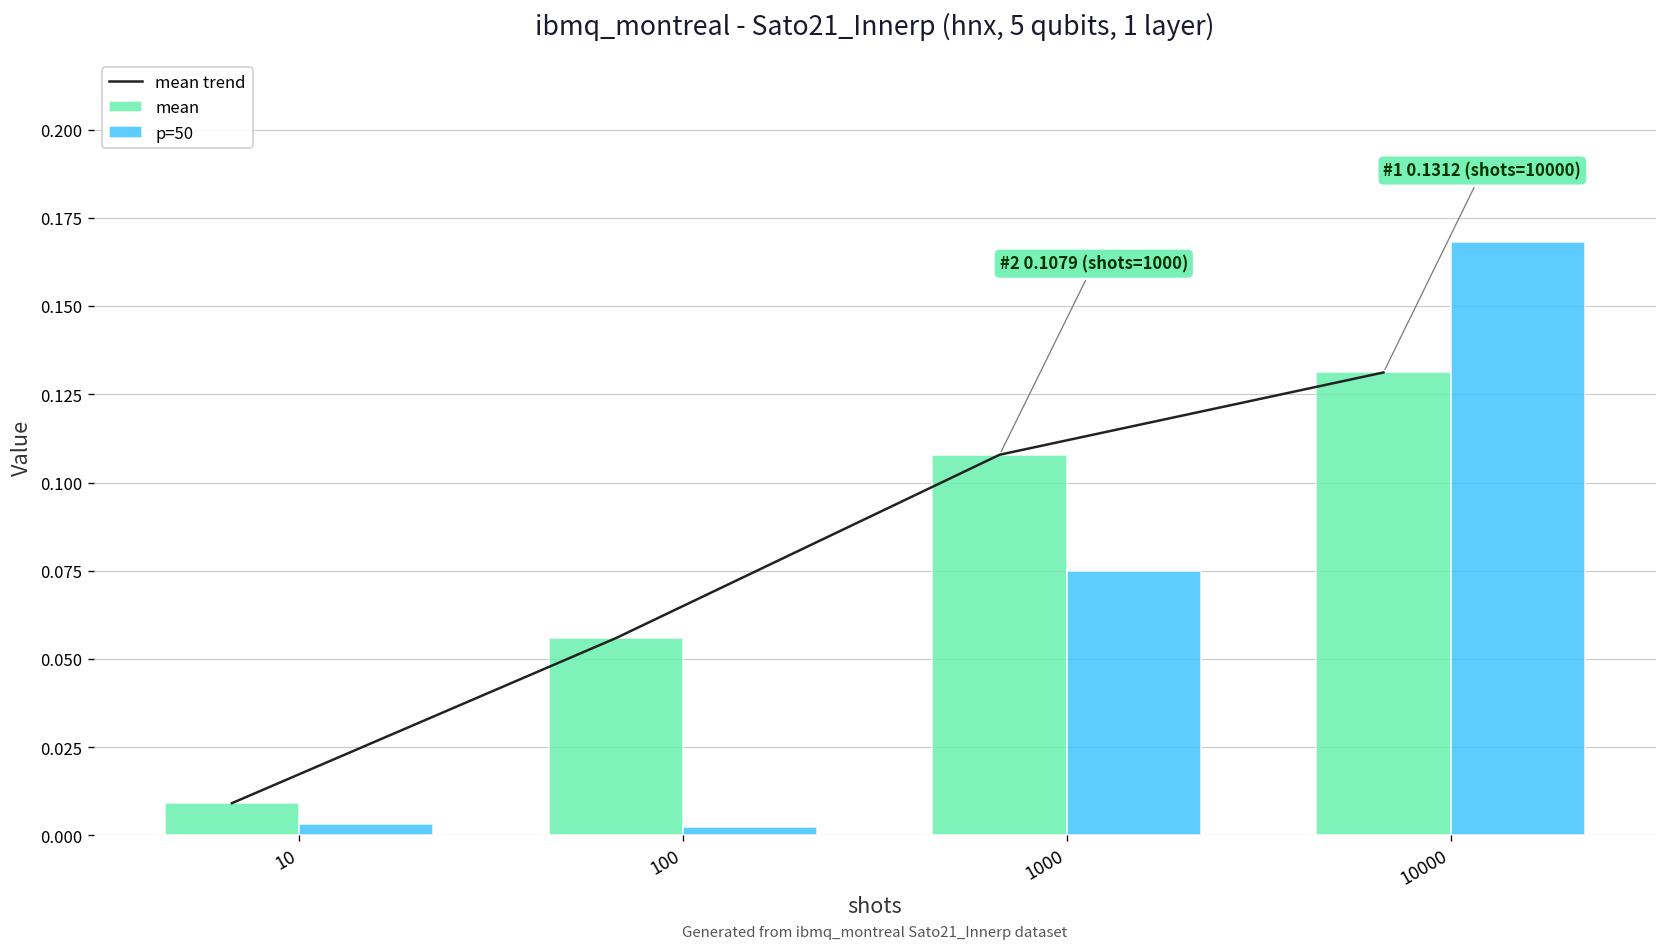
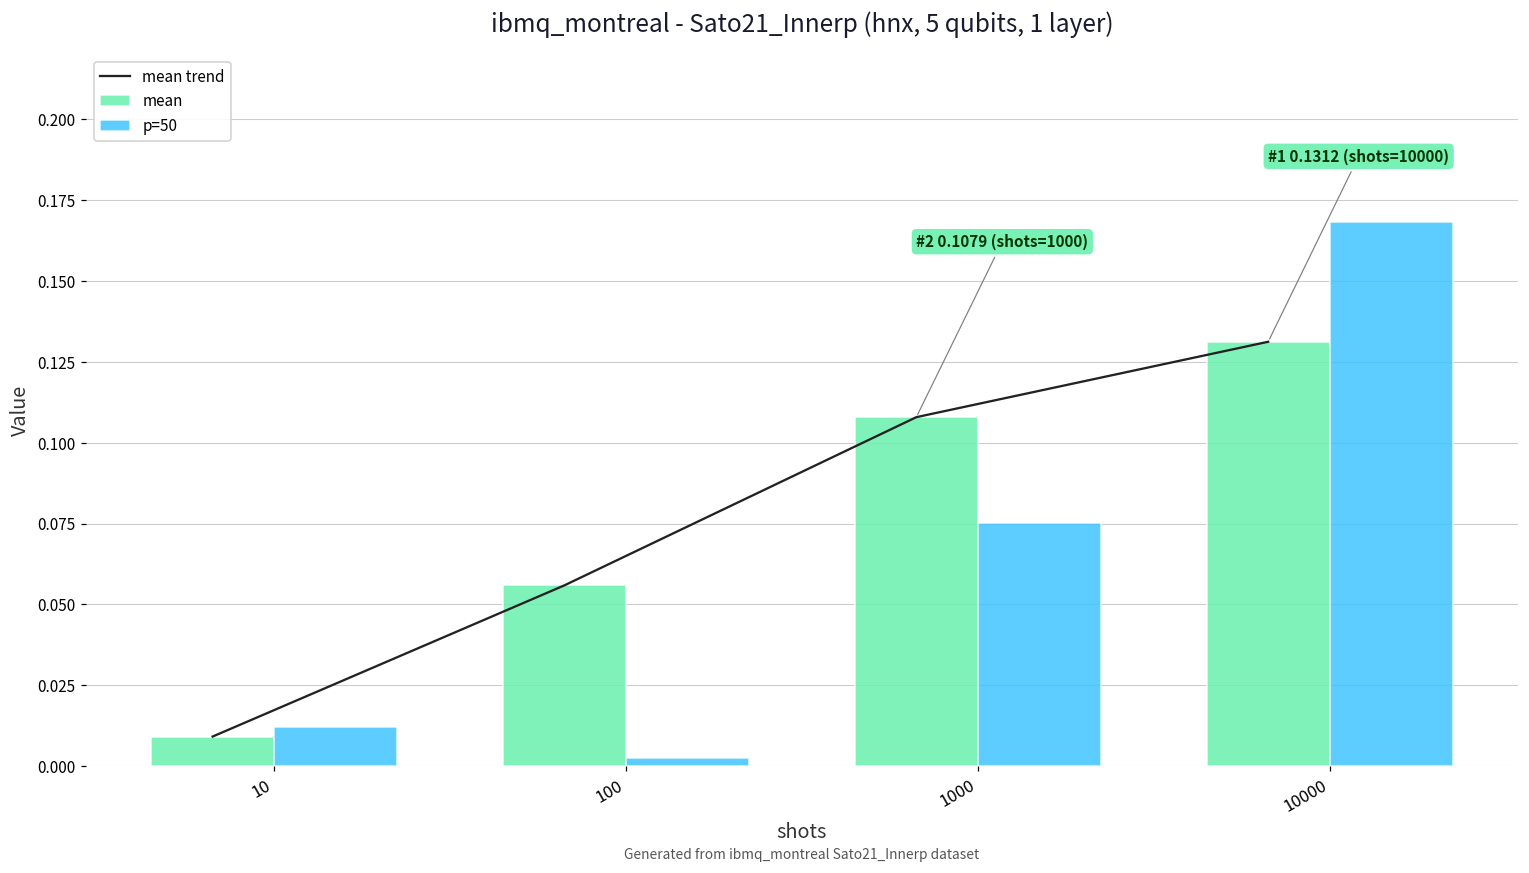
  {
    "mean": {
      "10": 0.009,
      "100": 0.056,
      "10000": 0.131
    },
    "p=50": {
-     "10": 0.003,
+     "10": 0.012,
      "100": 0.003,
      "1000": 0.075
    }
  }
